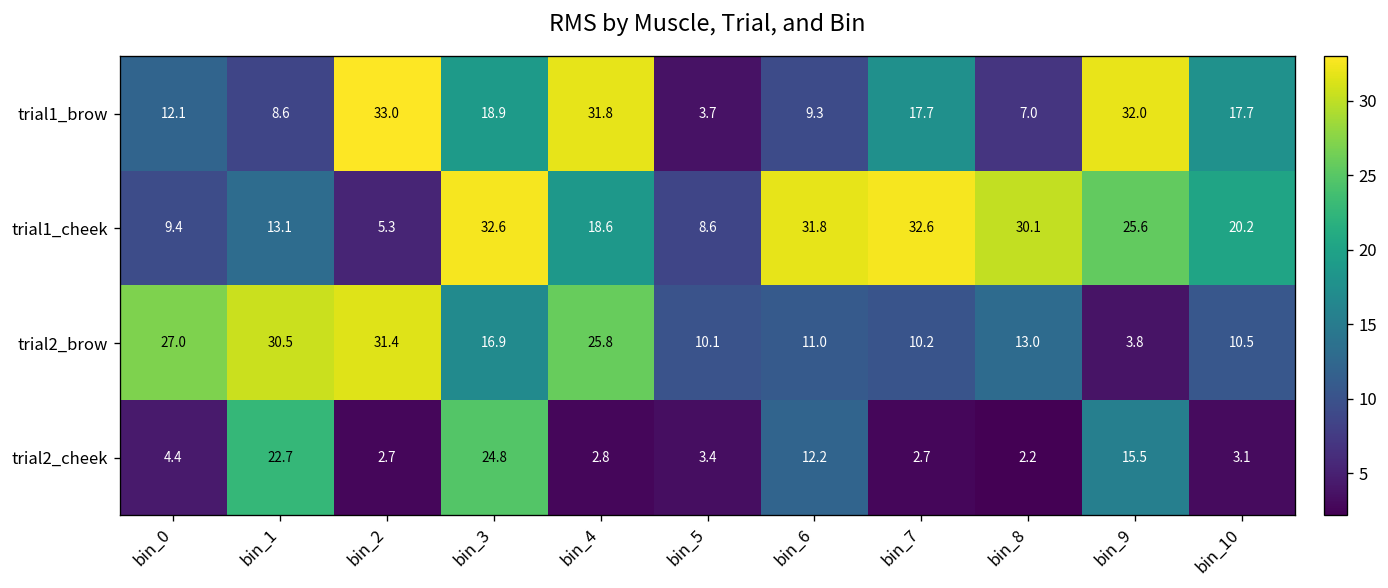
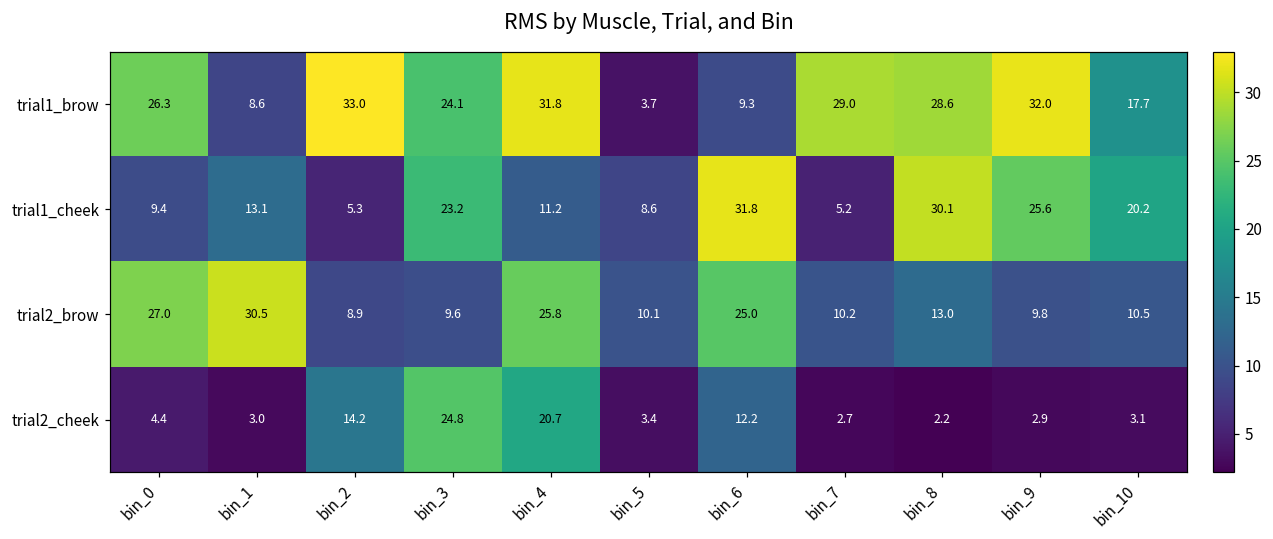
  {
    "trial1_brow": {
-     "bin_0": 12.1,
+     "bin_0": 26.3,
      "bin_1": 8.6,
      "bin_2": 33.0,
-     "bin_3": 18.9,
+     "bin_3": 24.1,
      "bin_4": 31.8,
      "bin_5": 3.7,
      "bin_6": 9.3,
-     "bin_7": 17.7,
-     "bin_8": 7.0,
+     "bin_7": 29.0,
+     "bin_8": 28.6,
      "bin_9": 32.0,
      "bin_10": 17.7
    },
    "trial1_cheek": {
      "bin_0": 9.4,
      "bin_1": 13.1,
      "bin_2": 5.3,
-     "bin_3": 32.6,
-     "bin_4": 18.6,
+     "bin_3": 23.2,
+     "bin_4": 11.2,
      "bin_5": 8.6,
      "bin_6": 31.8,
-     "bin_7": 32.6,
+     "bin_7": 5.2,
      "bin_8": 30.1,
      "bin_9": 25.6,
      "bin_10": 20.2
    },
    "trial2_brow": {
      "bin_0": 27.0,
      "bin_1": 30.5,
-     "bin_2": 31.4,
-     "bin_3": 16.9,
+     "bin_2": 8.9,
+     "bin_3": 9.6,
      "bin_4": 25.8,
      "bin_5": 10.1,
-     "bin_6": 11.0,
+     "bin_6": 25.0,
      "bin_7": 10.2,
      "bin_8": 13.0,
-     "bin_9": 3.8,
+     "bin_9": 9.8,
      "bin_10": 10.5
    },
    "trial2_cheek": {
      "bin_0": 4.4,
-     "bin_1": 22.7,
-     "bin_2": 2.7,
+     "bin_1": 3.0,
+     "bin_2": 14.2,
      "bin_3": 24.8,
-     "bin_4": 2.8,
+     "bin_4": 20.7,
      "bin_5": 3.4,
      "bin_6": 12.2,
      "bin_7": 2.7,
      "bin_8": 2.2,
-     "bin_9": 15.5,
+     "bin_9": 2.9,
      "bin_10": 3.1
    }
  }
